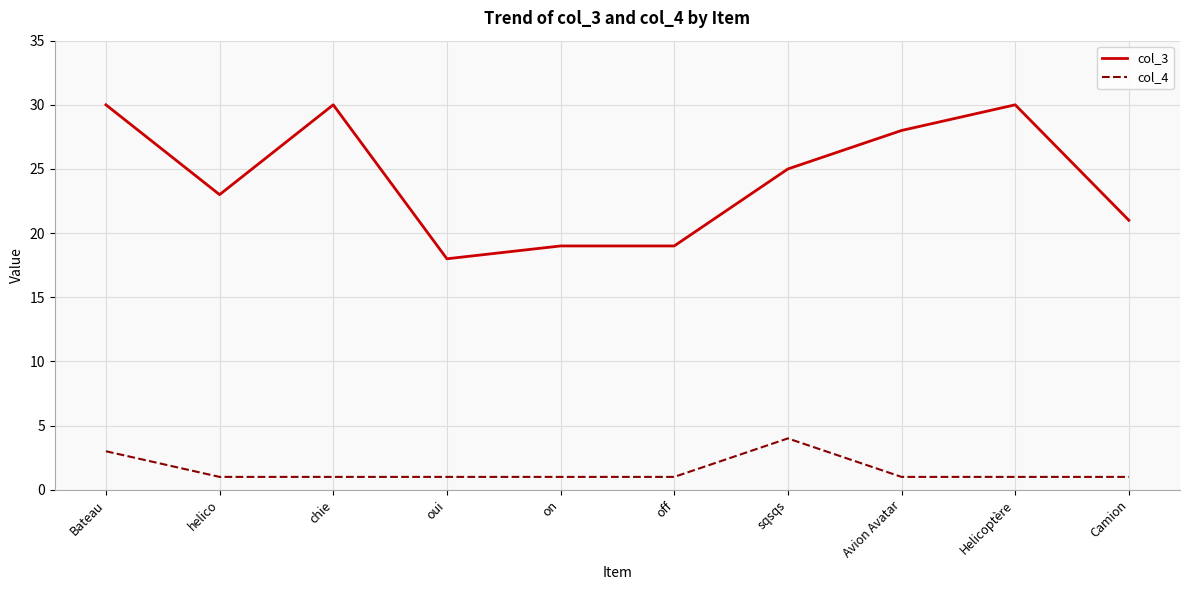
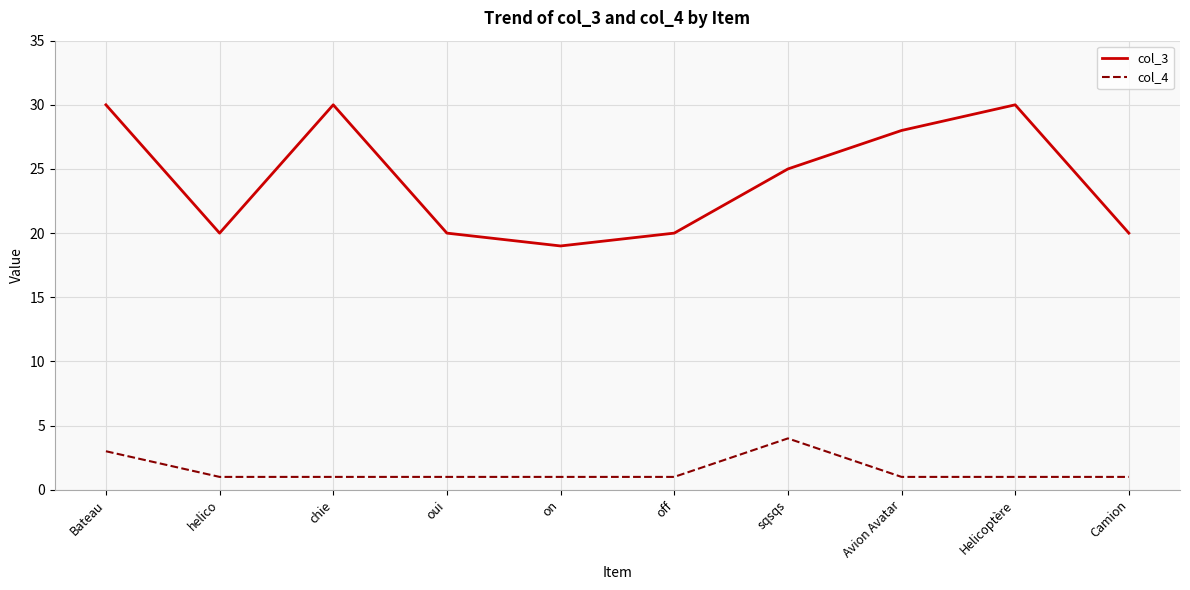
  {
    "col_3": {
      "Bateau": 30,
-     "helico": 23,
+     "helico": 20,
      "chie": 30,
-     "oui": 18,
+     "oui": 20,
      "on": 19,
-     "off": 19,
+     "off": 20,
      "sqsqs": 25,
      "Avion Avatar": 28,
      "Helicoptère": 30,
-     "Camion": 21
+     "Camion": 20
    },
    "col_4": {
      "Bateau": 3,
      "helico": 1,
      "chie": 1,
      "oui": 1,
      "on": 1,
      "off": 1,
      "sqsqs": 4,
      "Avion Avatar": 1,
      "Helicoptère": 1,
      "Camion": 1
    }
  }
